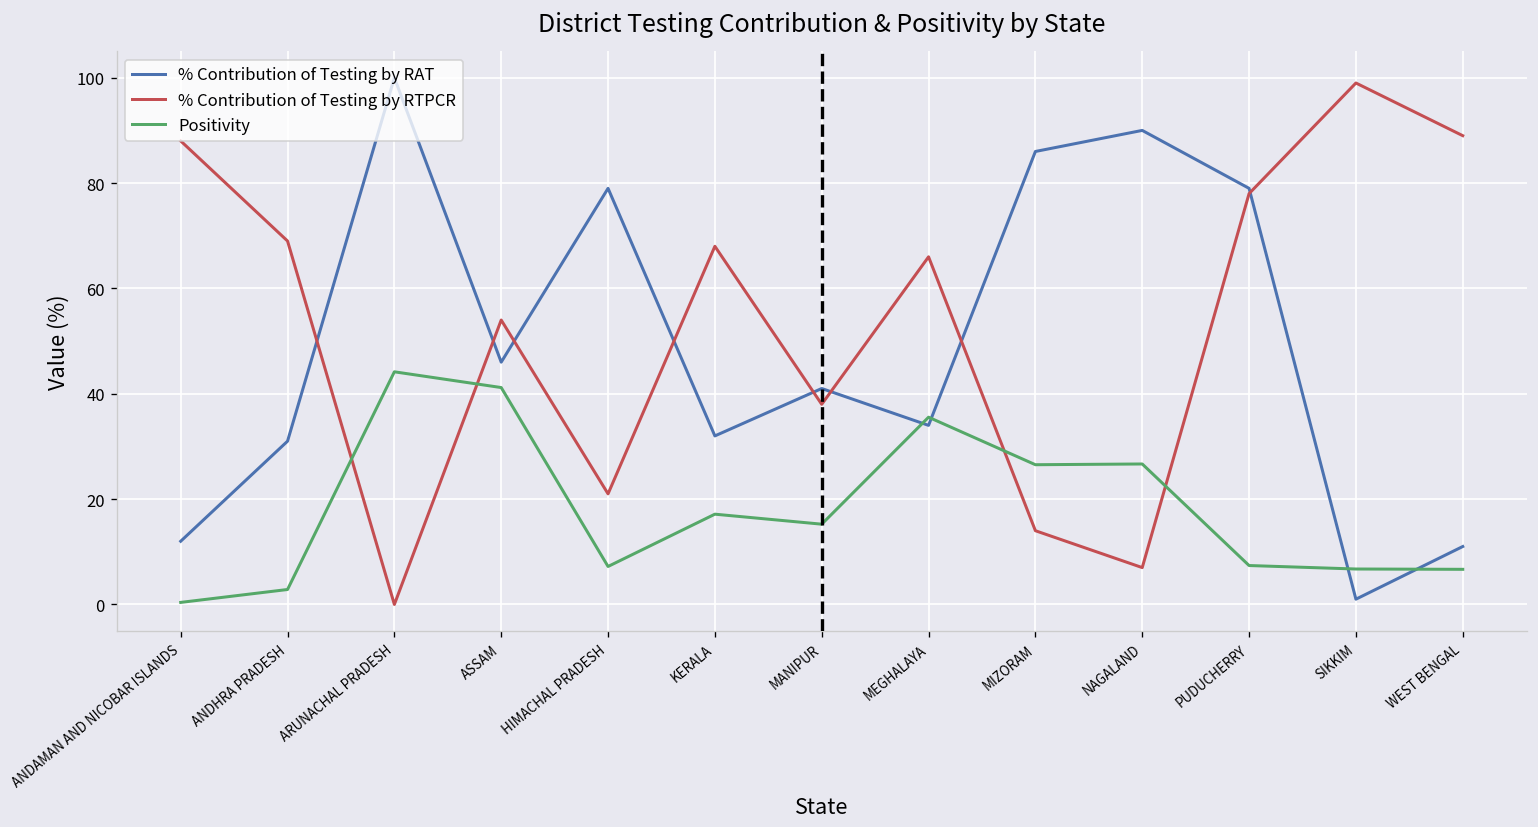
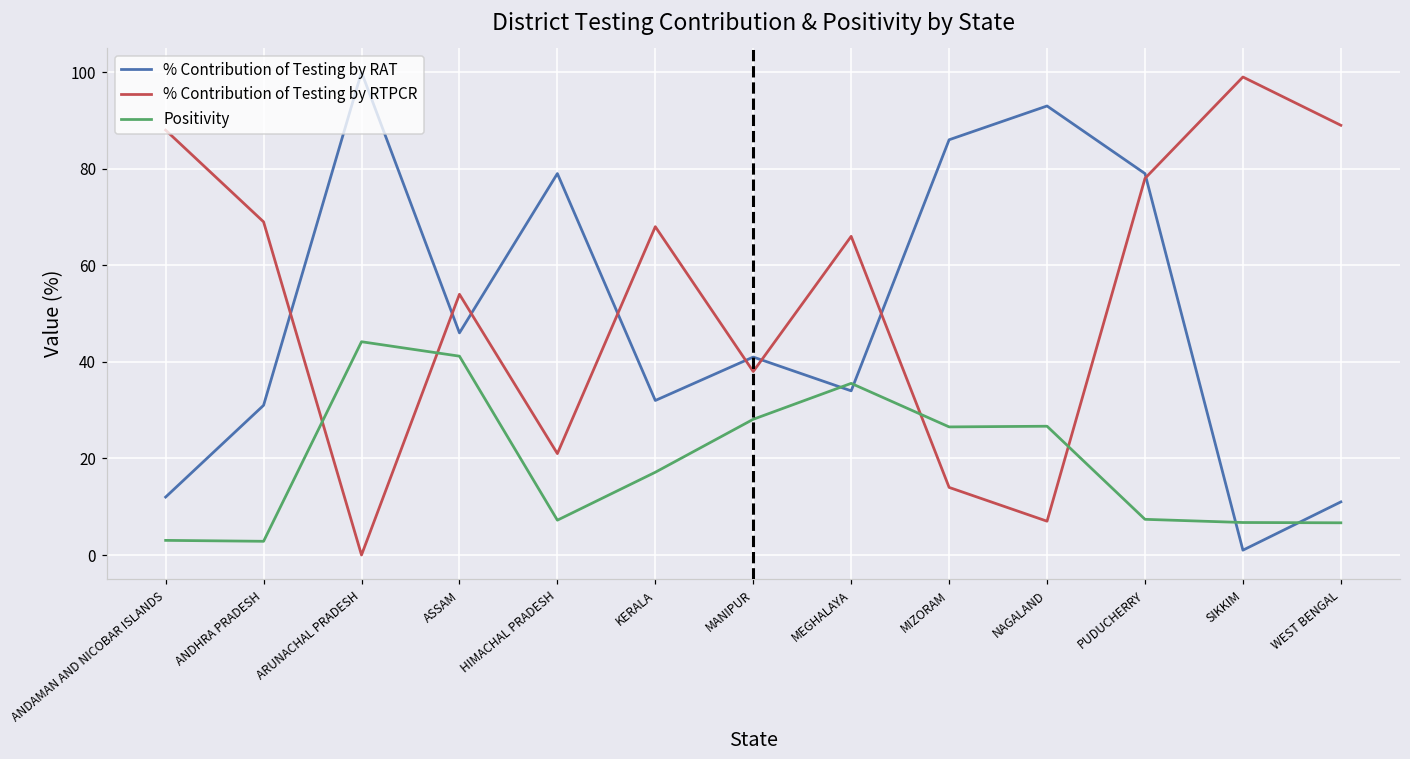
  {
    "% Contribution of Testing by RAT": {
      "ANDAMAN AND NICOBAR ISLANDS": 12,
      "ANDHRA PRADESH": 31,
      "ASSAM": 46,
      "HIMACHAL PRADESH": 79,
      "KERALA": 32,
      "MANIPUR": 41,
      "MEGHALAYA": 34,
      "MIZORAM": 86,
-     "NAGALAND": 90,
+     "NAGALAND": 93,
      "PUDUCHERRY": 79,
      "SIKKIM": 1,
      "WEST BENGAL": 11
    },
    "% Contribution of Testing by RTPCR": {
      "ANDAMAN AND NICOBAR ISLANDS": 88,
      "ANDHRA PRADESH": 69,
      "ARUNACHAL PRADESH": 0,
      "ASSAM": 54,
      "HIMACHAL PRADESH": 21,
      "KERALA": 68,
      "MANIPUR": 38,
      "MEGHALAYA": 66,
      "MIZORAM": 14,
      "NAGALAND": 7,
      "PUDUCHERRY": 78,
      "SIKKIM": 99,
      "WEST BENGAL": 89
    },
    "Positivity": {
-     "ANDAMAN AND NICOBAR ISLANDS": 0,
+     "ANDAMAN AND NICOBAR ISLANDS": 3,
      "ANDHRA PRADESH": 3,
      "ARUNACHAL PRADESH": 44,
      "ASSAM": 41,
      "HIMACHAL PRADESH": 7,
      "KERALA": 17,
-     "MANIPUR": 15,
+     "MANIPUR": 28,
      "MEGHALAYA": 36,
      "MIZORAM": 27,
      "NAGALAND": 27,
      "PUDUCHERRY": 7,
      "SIKKIM": 7,
      "WEST BENGAL": 7
    }
  }
